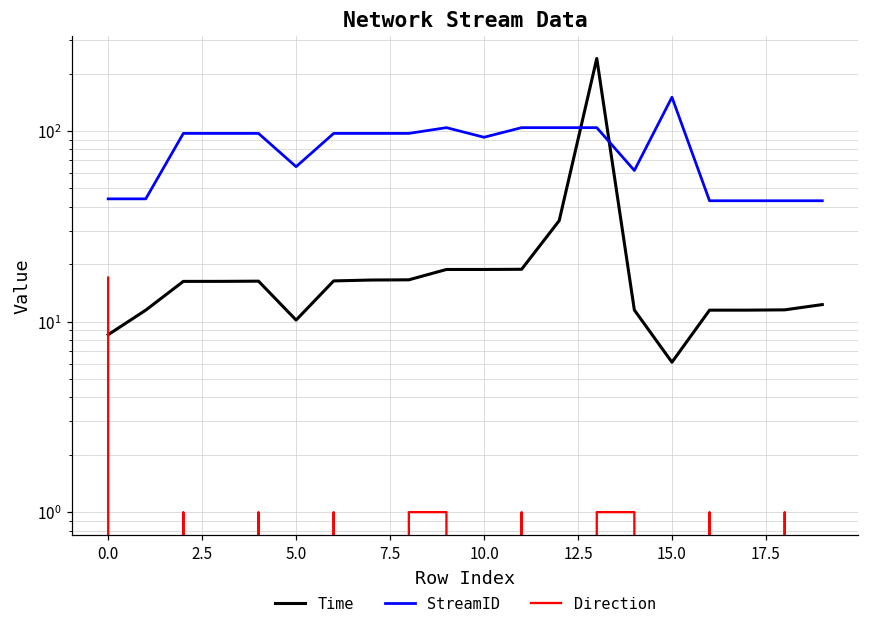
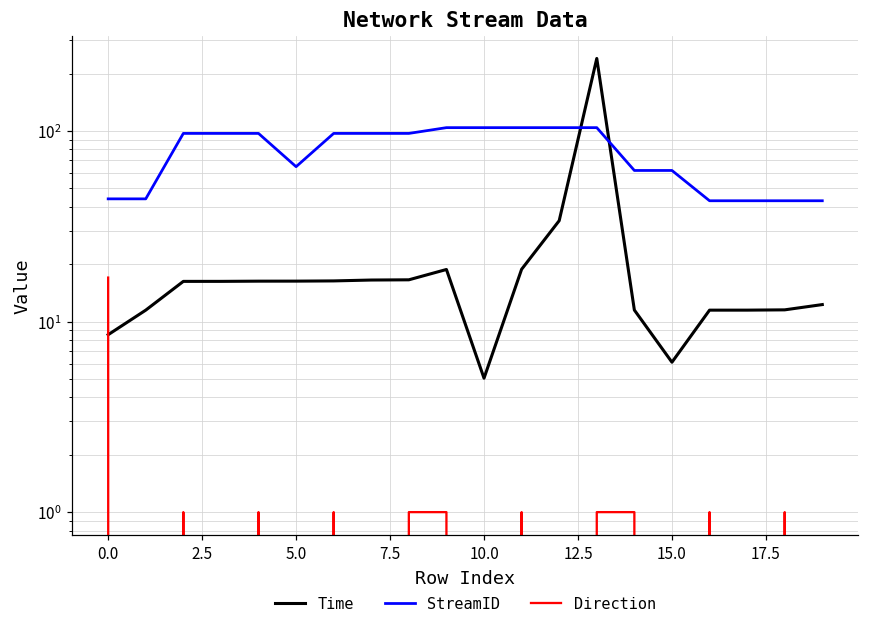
  {
    "Time": {
      "0.0": 9,
-     "5.0": 10,
-     "10.0": 19,
+     "5.0": 16,
+     "10.0": 5.0,
      "15.0": 6.1
    },
    "StreamID": {
      "0.0": 44,
      "5.0": 65,
-     "10.0": 90,
-     "15.0": 150
+     "10.0": 100,
+     "15.0": 62
    },
    "Direction": {
      "0.0": 17
    }
  }
